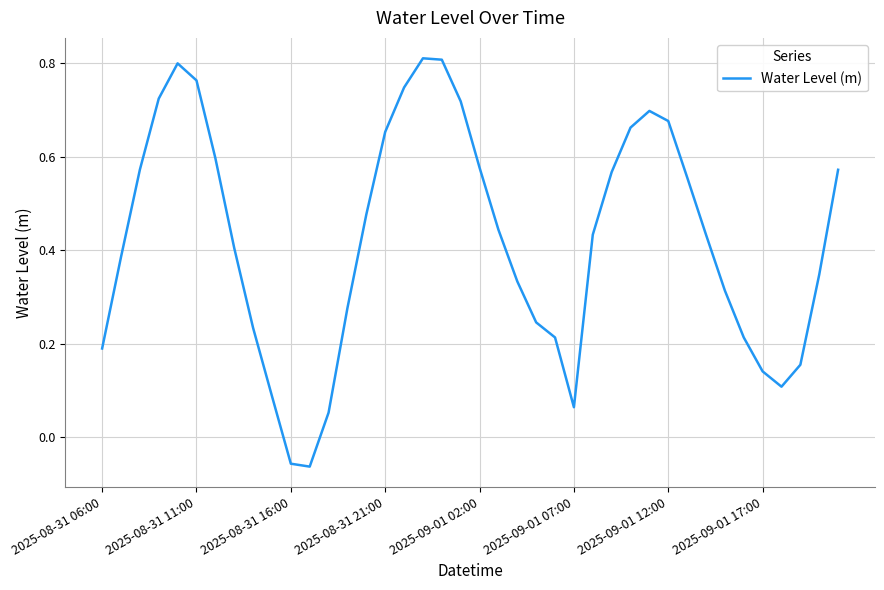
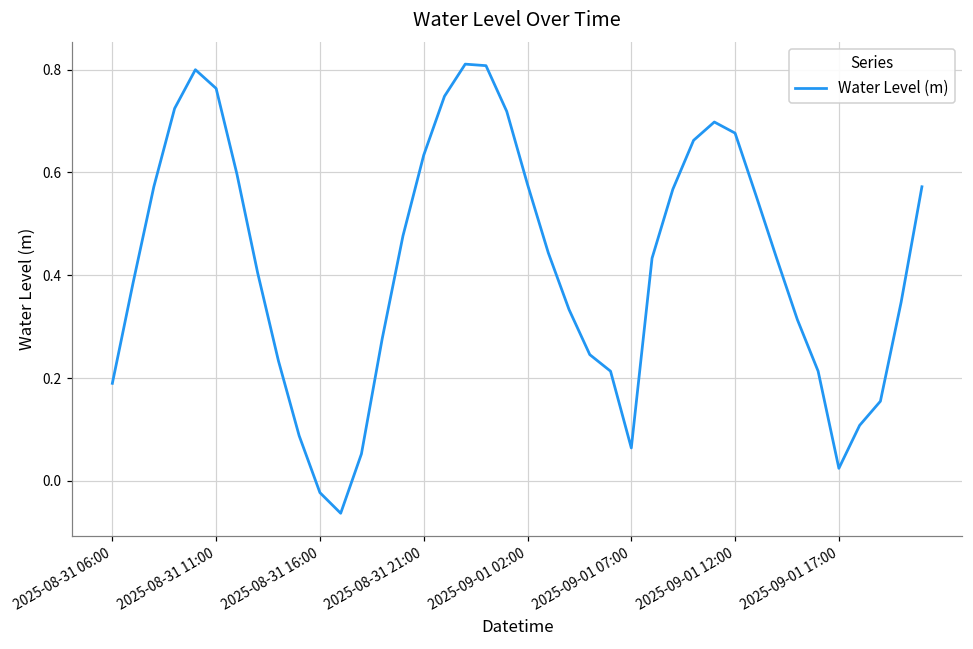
  {
    "2025-08-31 06:00": 0.19,
    "2025-08-31 11:00": 0.76,
-   "2025-08-31 16:00": -0.06,
-   "2025-08-31 21:00": 0.65,
+   "2025-08-31 16:00": -0.02,
+   "2025-08-31 21:00": 0.63,
    "2025-09-01 02:00": 0.58,
    "2025-09-01 07:00": 0.06,
    "2025-09-01 12:00": 0.68,
-   "2025-09-01 17:00": 0.14
+   "2025-09-01 17:00": 0.02
  }
